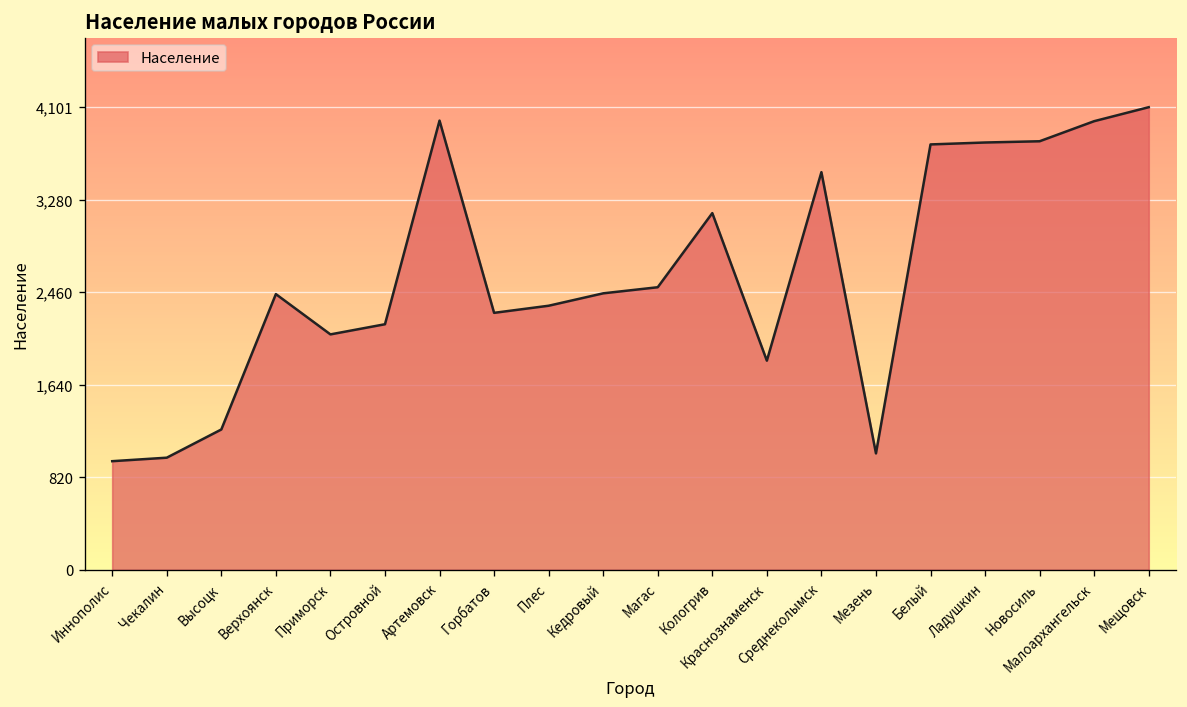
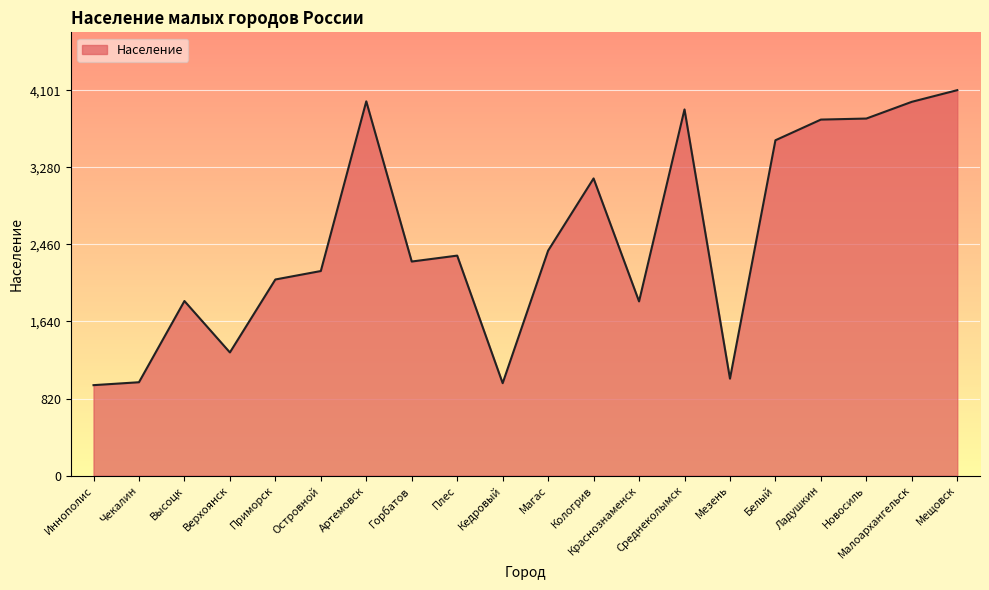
  {
    "Иннополис": "1,000",
    "Чекалин": "1,000",
-   "Высоцк": "1,200",
-   "Верхоянск": "2,400",
+   "Высоцк": "1,900",
+   "Верхоянск": "1,300",
    "Приморск": "2,100",
    "Островной": "2,200",
    "Артемовск": "4,000",
    "Горбатов": "2,300",
    "Плес": "2,300",
-   "Кедровый": "2,500",
-   "Магас": "2,500",
+   "Кедровый": "1,000",
+   "Магас": "2,400",
    "Кологрив": "3,200",
    "Краснознаменск": "1,900",
-   "Среднеколымск": "3,500",
+   "Среднеколымск": "3,900",
    "Мезень": "1,000",
-   "Белый": "3,800",
+   "Белый": "3,600",
    "Ладушкин": "3,800",
    "Новосиль": "3,800",
    "Малоархангельск": "4,000",
    "Мещовск": "4,100"
  }
